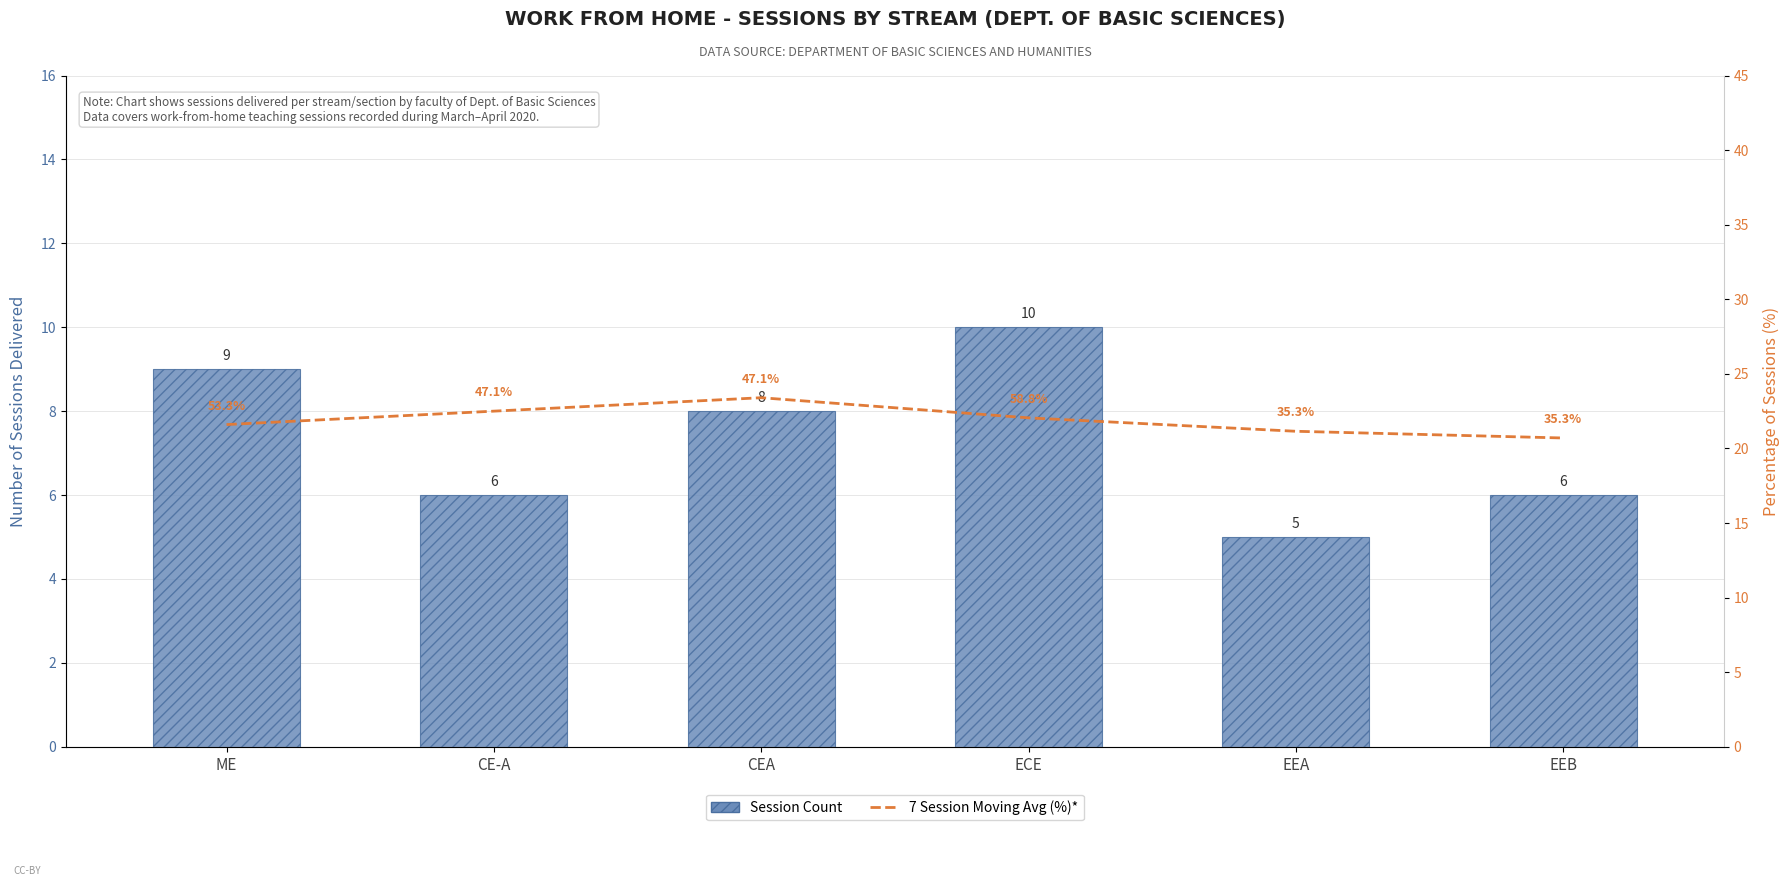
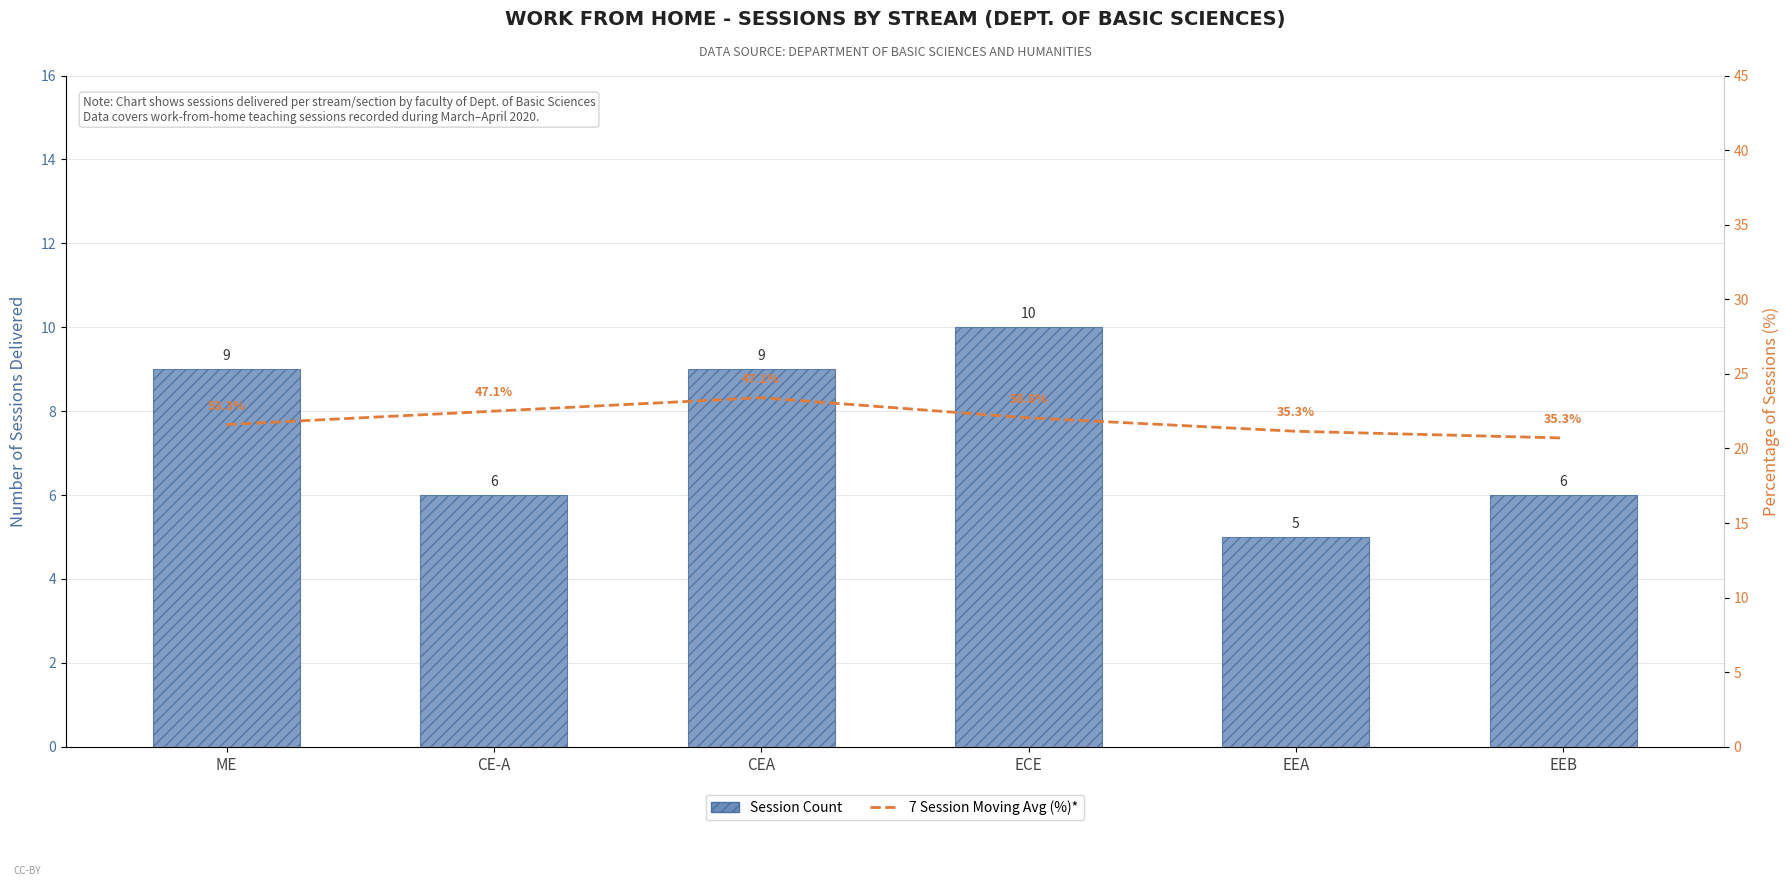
  {
    "Session Count": {
      "ME": 9,
      "CE-A": 6,
-     "CEA": 8,
+     "CEA": 9,
      "ECE": 10,
      "EEA": 5,
      "EEB": 6
    }
  }
